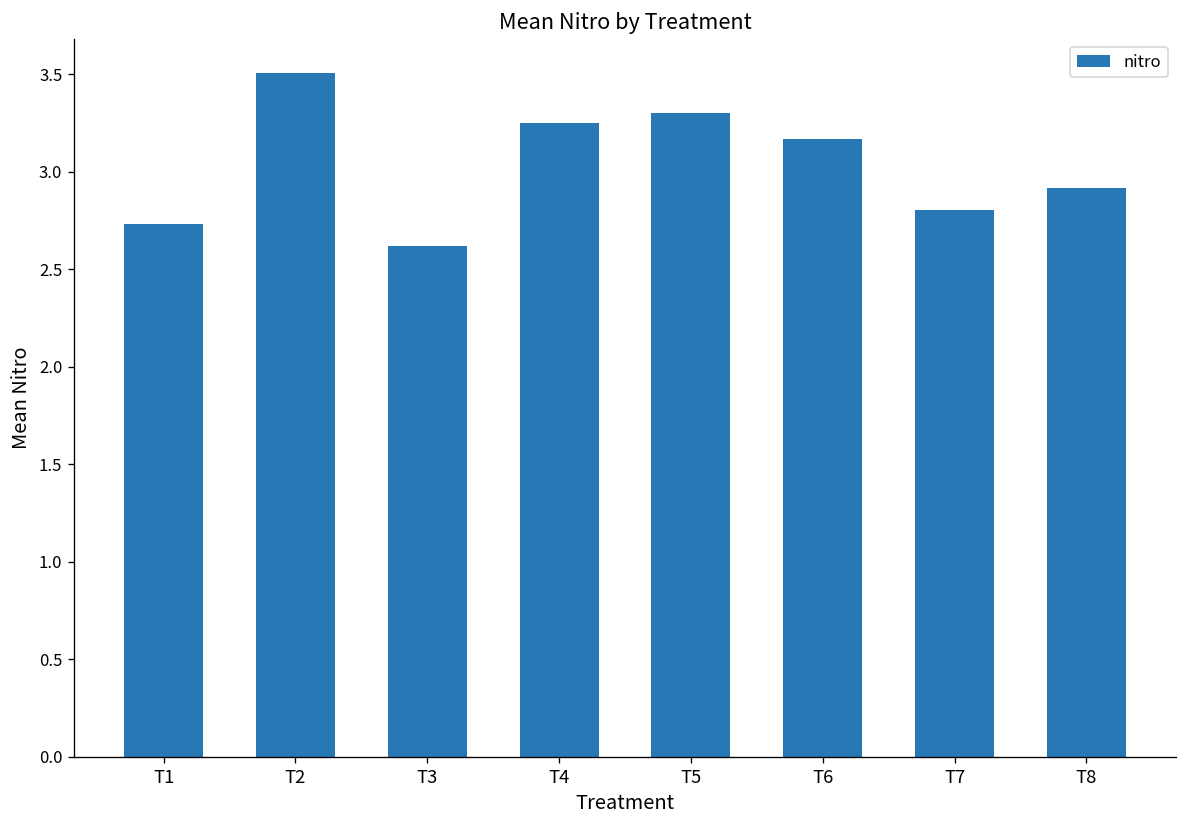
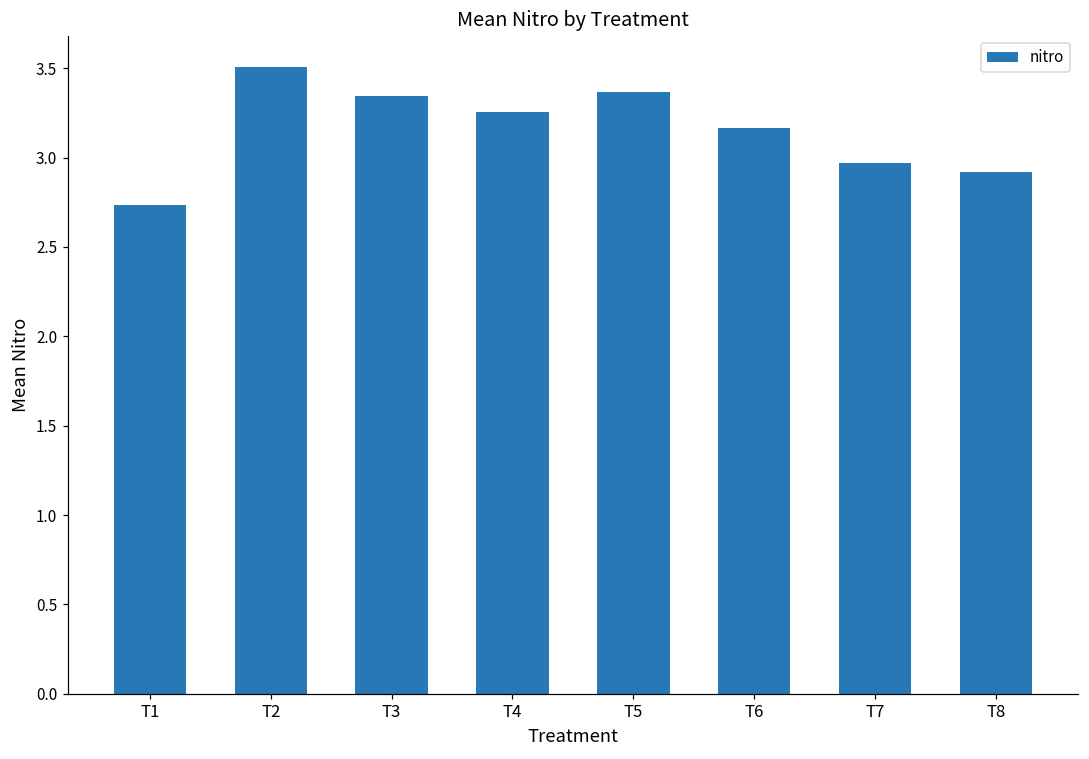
  {
    "T1": 2.73,
    "T2": 3.51,
-   "T3": 2.62,
+   "T3": 3.35,
    "T4": 3.25,
-   "T5": 3.30,
+   "T5": 3.37,
    "T6": 3.17,
-   "T7": 2.80,
+   "T7": 2.97,
    "T8": 2.92
  }
